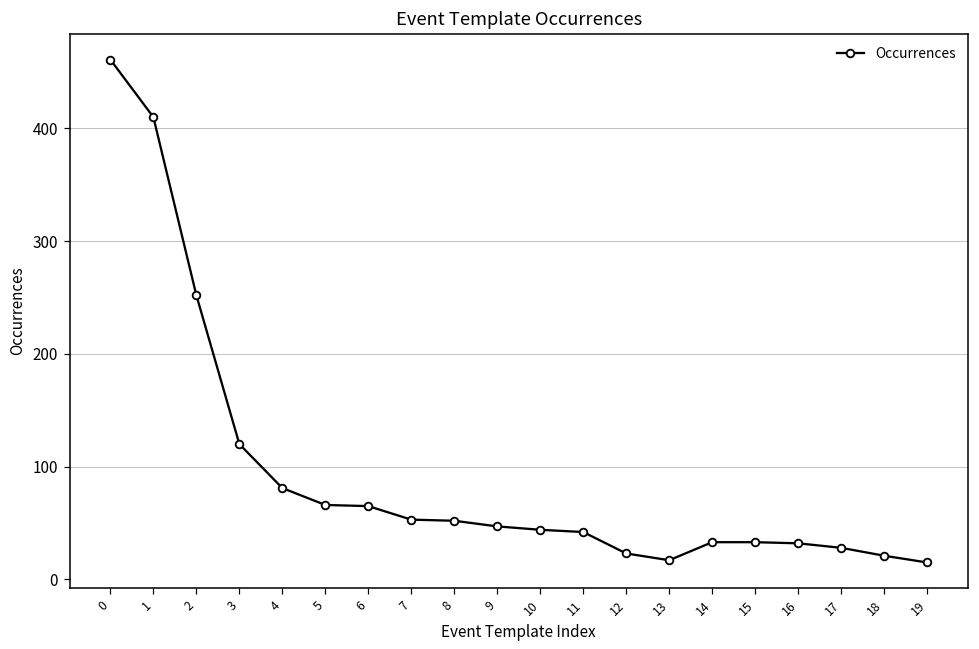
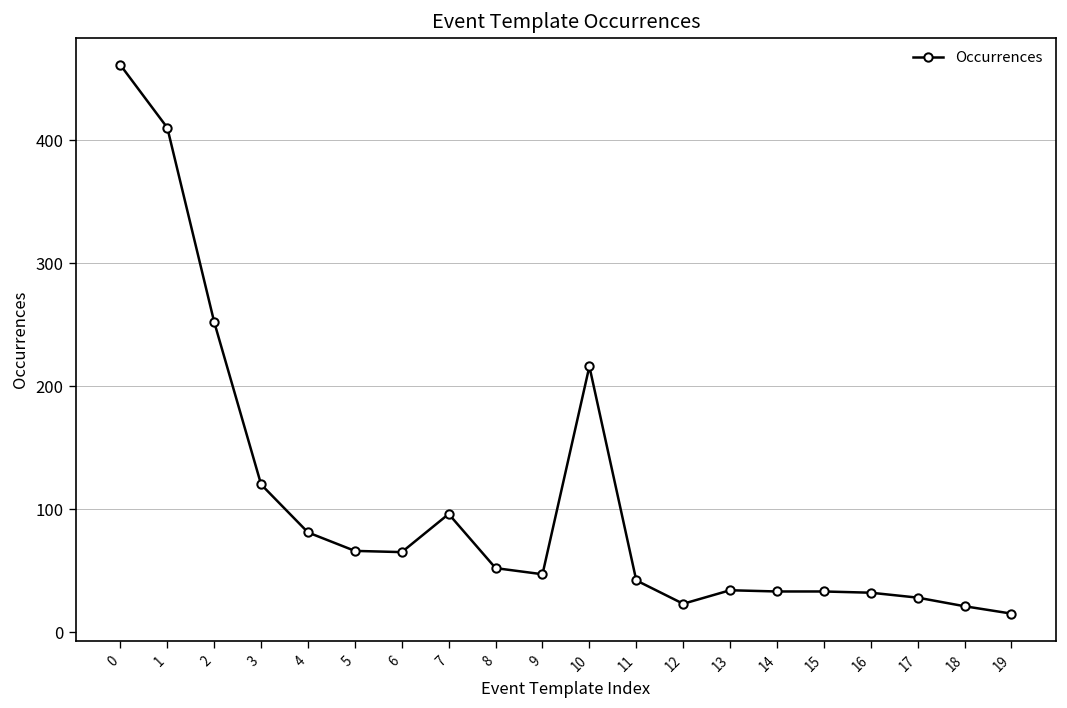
  {
    "0": 461,
    "1": 410,
    "2": 252,
    "3": 120,
    "4": 81,
    "5": 66,
    "6": 65,
-   "7": 53,
+   "7": 96,
    "8": 52,
    "9": 47,
-   "10": 44,
+   "10": 216,
    "11": 42,
    "12": 23,
-   "13": 17,
+   "13": 34,
    "14": 33,
    "15": 33,
    "16": 32,
    "17": 28,
    "18": 21,
    "19": 15
  }
